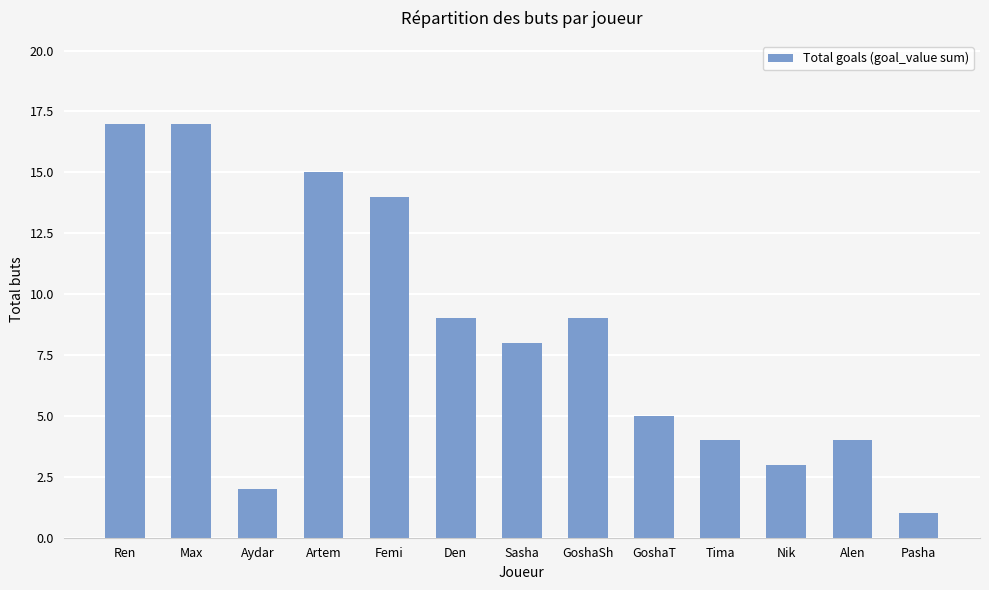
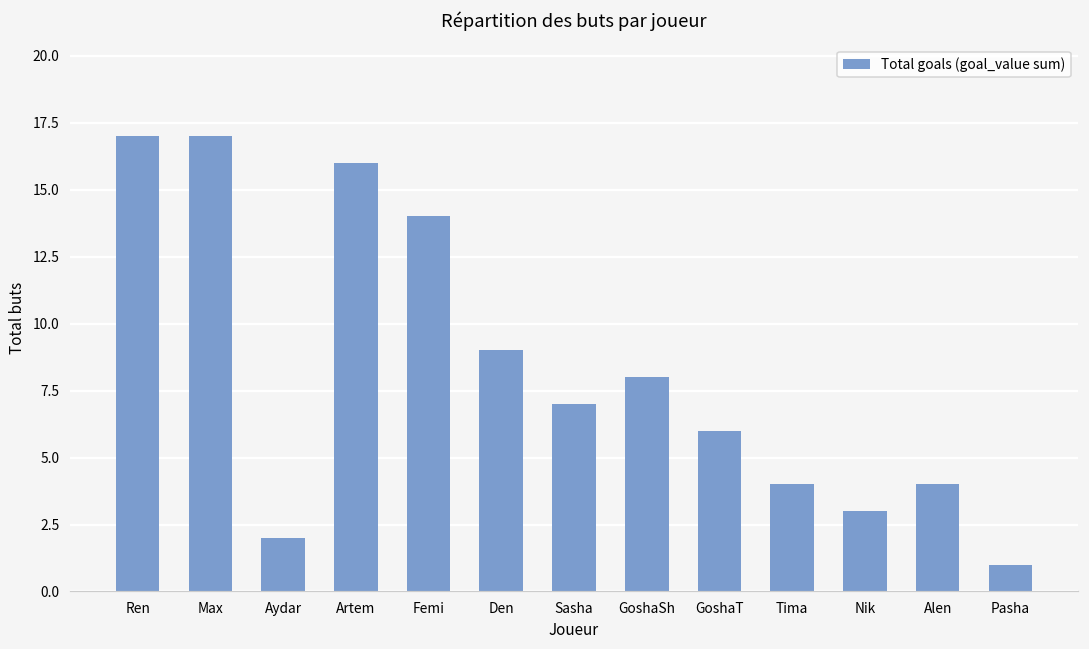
  {
    "Ren": 17,
    "Max": 17,
    "Aydar": 2,
-   "Artem": 15,
+   "Artem": 16,
    "Femi": 14,
    "Den": 9,
-   "Sasha": 8,
-   "GoshaSh": 9,
-   "GoshaT": 5,
+   "Sasha": 7,
+   "GoshaSh": 8,
+   "GoshaT": 6,
    "Tima": 4,
    "Nik": 3,
    "Alen": 4,
    "Pasha": 1
  }
